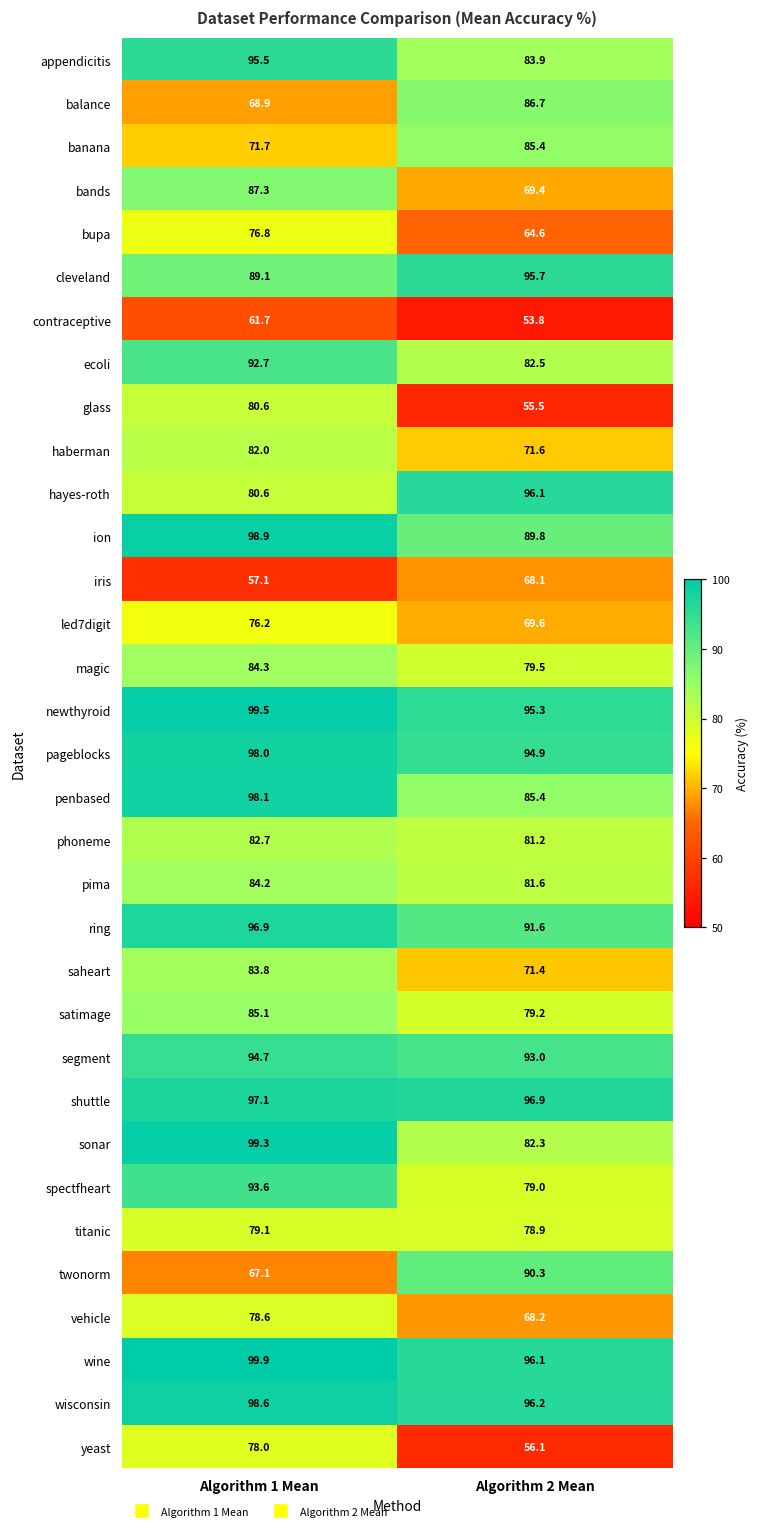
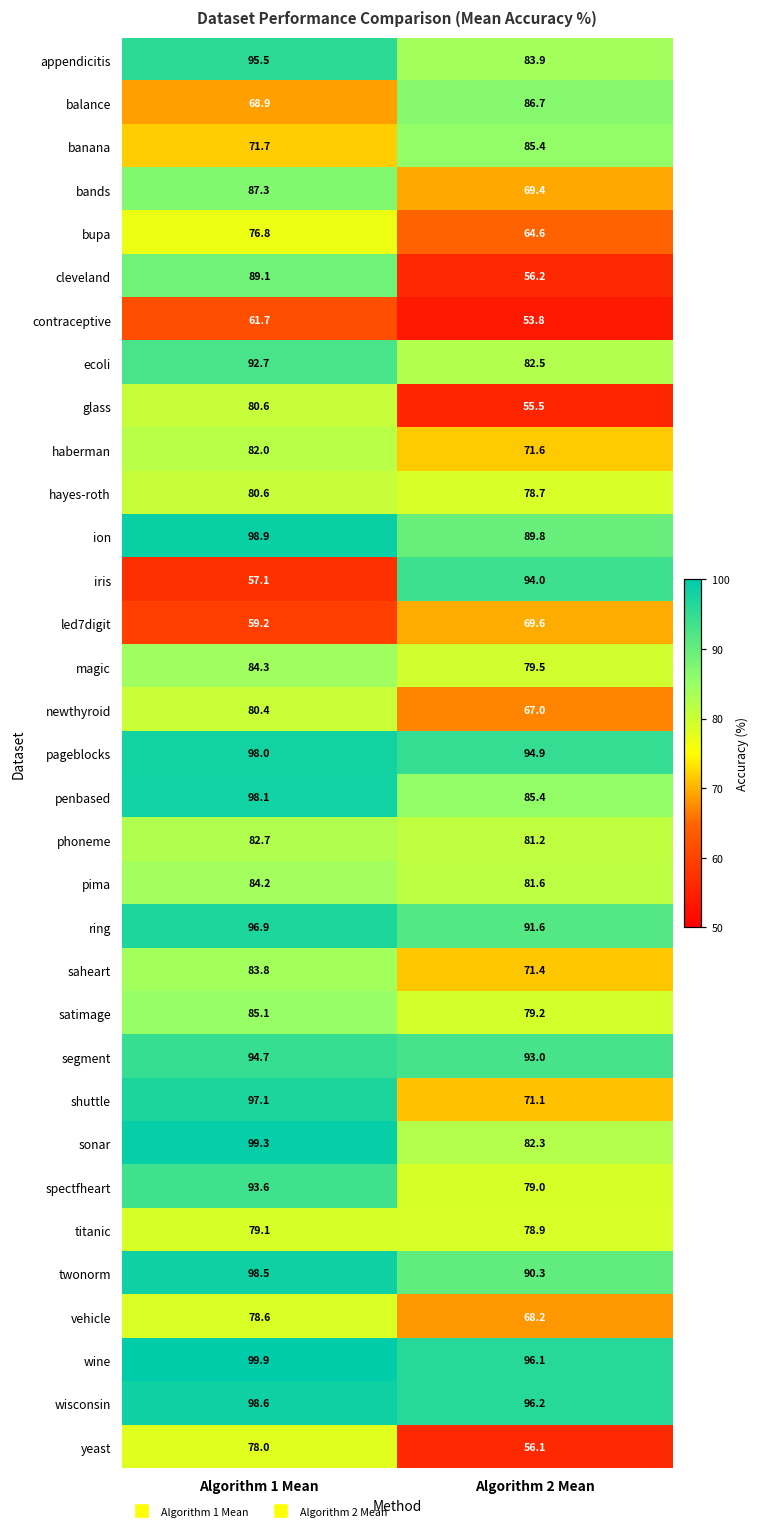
  {
    "appendicitis": {
      "Algorithm 1 Mean": 95.5,
      "Algorithm 2 Mean": 83.9
    },
    "balance": {
      "Algorithm 1 Mean": 68.9,
      "Algorithm 2 Mean": 86.7
    },
    "banana": {
      "Algorithm 1 Mean": 71.7,
      "Algorithm 2 Mean": 85.4
    },
    "bands": {
      "Algorithm 1 Mean": 87.3,
      "Algorithm 2 Mean": 69.4
    },
    "bupa": {
      "Algorithm 1 Mean": 76.8,
      "Algorithm 2 Mean": 64.6
    },
    "cleveland": {
      "Algorithm 1 Mean": 89.1,
-     "Algorithm 2 Mean": 95.7
+     "Algorithm 2 Mean": 56.2
    },
    "contraceptive": {
      "Algorithm 1 Mean": 61.7,
      "Algorithm 2 Mean": 53.8
    },
    "ecoli": {
      "Algorithm 1 Mean": 92.7,
      "Algorithm 2 Mean": 82.5
    },
    "glass": {
      "Algorithm 1 Mean": 80.6,
      "Algorithm 2 Mean": 55.5
    },
    "haberman": {
      "Algorithm 1 Mean": 82.0,
      "Algorithm 2 Mean": 71.6
    },
    "hayes-roth": {
      "Algorithm 1 Mean": 80.6,
-     "Algorithm 2 Mean": 96.1
+     "Algorithm 2 Mean": 78.7
    },
    "ion": {
      "Algorithm 1 Mean": 98.9,
      "Algorithm 2 Mean": 89.8
    },
    "iris": {
      "Algorithm 1 Mean": 57.1,
-     "Algorithm 2 Mean": 68.1
+     "Algorithm 2 Mean": 94.0
    },
    "led7digit": {
-     "Algorithm 1 Mean": 76.2,
+     "Algorithm 1 Mean": 59.2,
      "Algorithm 2 Mean": 69.6
    },
    "magic": {
      "Algorithm 1 Mean": 84.3,
      "Algorithm 2 Mean": 79.5
    },
    "newthyroid": {
-     "Algorithm 1 Mean": 99.5,
-     "Algorithm 2 Mean": 95.3
+     "Algorithm 1 Mean": 80.4,
+     "Algorithm 2 Mean": 67.0
    },
    "pageblocks": {
      "Algorithm 1 Mean": 98.0,
      "Algorithm 2 Mean": 94.9
    },
    "penbased": {
      "Algorithm 1 Mean": 98.1,
      "Algorithm 2 Mean": 85.4
    },
    "phoneme": {
      "Algorithm 1 Mean": 82.7,
      "Algorithm 2 Mean": 81.2
    },
    "pima": {
      "Algorithm 1 Mean": 84.2,
      "Algorithm 2 Mean": 81.6
    },
    "ring": {
      "Algorithm 1 Mean": 96.9,
      "Algorithm 2 Mean": 91.6
    },
    "saheart": {
      "Algorithm 1 Mean": 83.8,
      "Algorithm 2 Mean": 71.4
    },
    "satimage": {
      "Algorithm 1 Mean": 85.1,
      "Algorithm 2 Mean": 79.2
    },
    "segment": {
      "Algorithm 1 Mean": 94.7,
      "Algorithm 2 Mean": 93.0
    },
    "shuttle": {
      "Algorithm 1 Mean": 97.1,
-     "Algorithm 2 Mean": 96.9
+     "Algorithm 2 Mean": 71.1
    },
    "sonar": {
      "Algorithm 1 Mean": 99.3,
      "Algorithm 2 Mean": 82.3
    },
    "spectfheart": {
      "Algorithm 1 Mean": 93.6,
      "Algorithm 2 Mean": 79.0
    },
    "titanic": {
      "Algorithm 1 Mean": 79.1,
      "Algorithm 2 Mean": 78.9
    },
    "twonorm": {
-     "Algorithm 1 Mean": 67.1,
+     "Algorithm 1 Mean": 98.5,
      "Algorithm 2 Mean": 90.3
    },
    "vehicle": {
      "Algorithm 1 Mean": 78.6,
      "Algorithm 2 Mean": 68.2
    },
    "wine": {
      "Algorithm 1 Mean": 99.9,
      "Algorithm 2 Mean": 96.1
    },
    "wisconsin": {
      "Algorithm 1 Mean": 98.6,
      "Algorithm 2 Mean": 96.2
    },
    "yeast": {
      "Algorithm 1 Mean": 78.0,
      "Algorithm 2 Mean": 56.1
    }
  }
